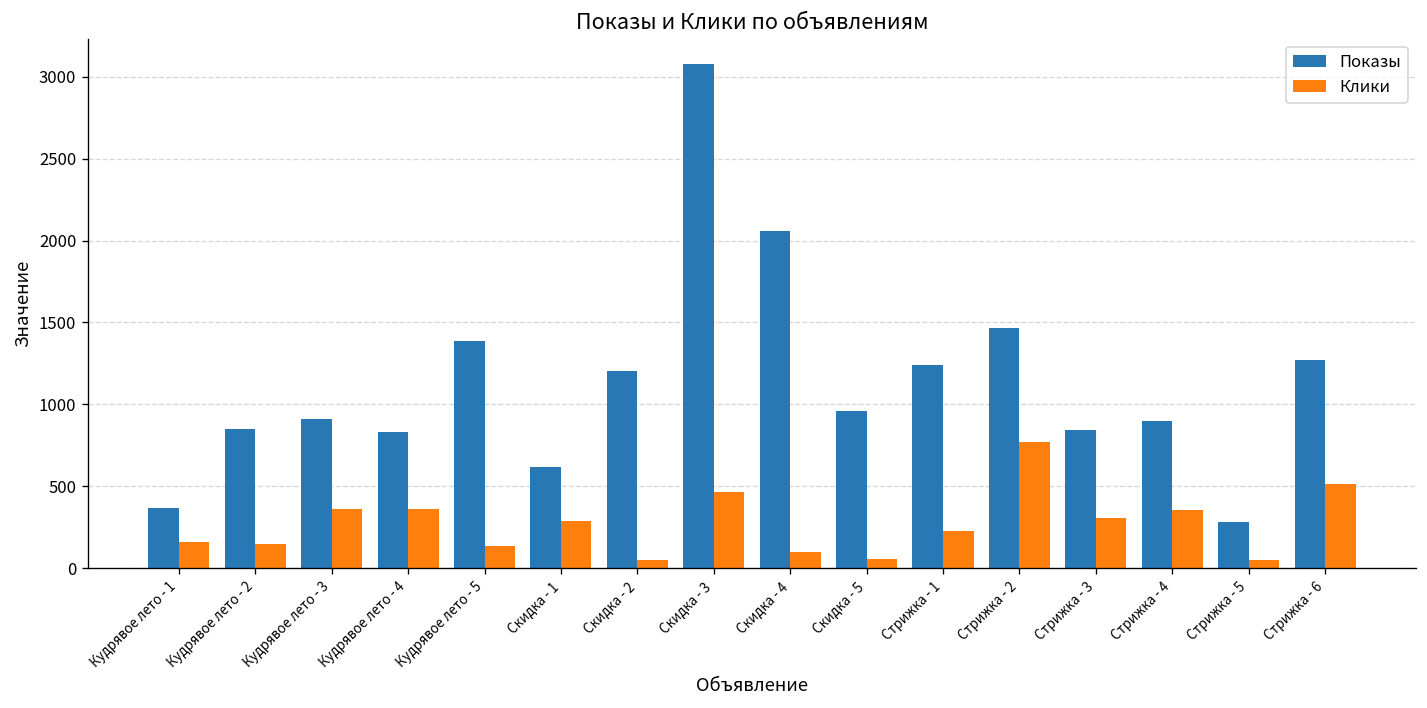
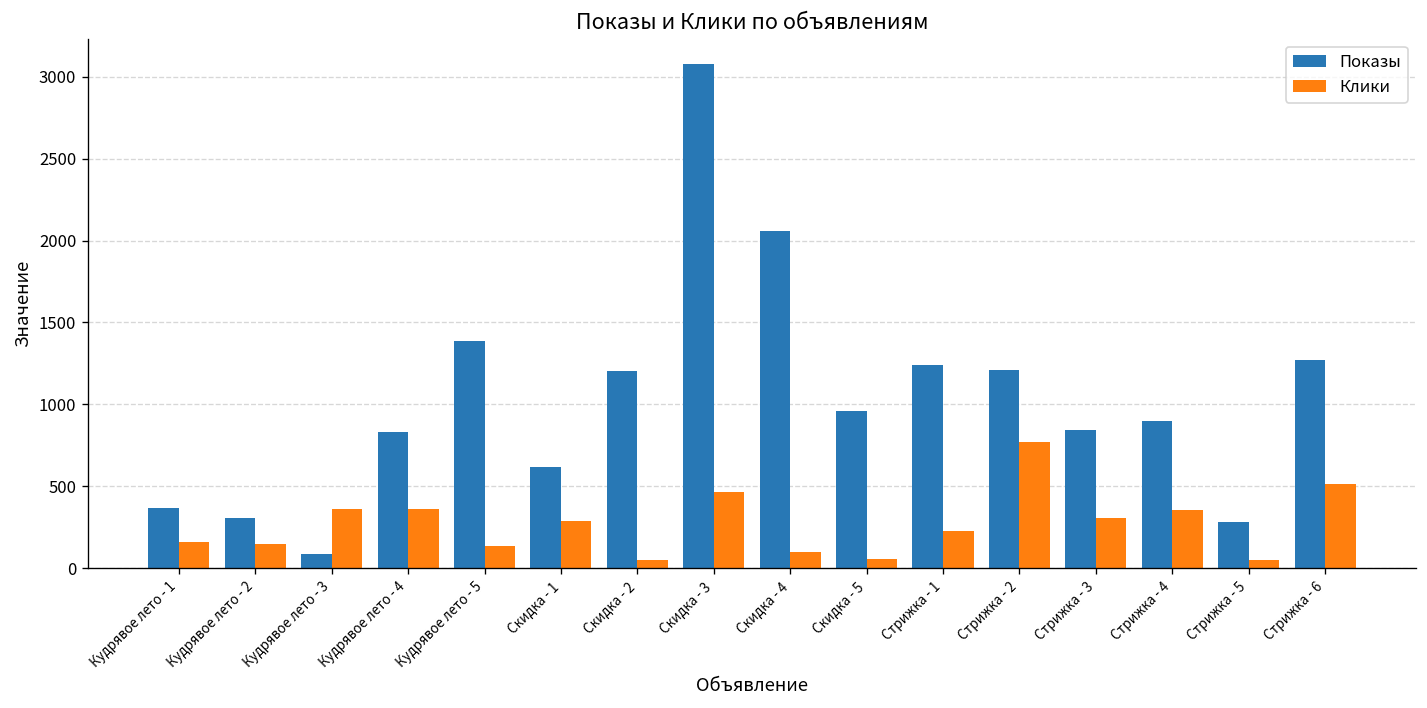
  {
    "Показы": {
      "Кудрявое лето - 1": 370,
-     "Кудрявое лето - 2": 850,
-     "Кудрявое лето - 3": 910,
+     "Кудрявое лето - 2": 300,
+     "Кудрявое лето - 3": 80,
      "Кудрявое лето - 4": 830,
      "Кудрявое лето - 5": 1390,
      "Скидка - 1": 620,
      "Скидка - 2": 1210,
      "Скидка - 3": 3080,
      "Скидка - 4": 2060,
      "Скидка - 5": 960,
      "Стрижка - 1": 1240,
-     "Стрижка - 2": 1470,
+     "Стрижка - 2": 1210,
      "Стрижка - 3": 840,
      "Стрижка - 4": 900,
      "Стрижка - 5": 280,
      "Стрижка - 6": 1270
    },
    "Клики": {
      "Кудрявое лето - 1": 160,
      "Кудрявое лето - 2": 150,
      "Кудрявое лето - 3": 360,
      "Кудрявое лето - 4": 360,
      "Кудрявое лето - 5": 130,
      "Скидка - 1": 290,
      "Скидка - 2": 50,
      "Скидка - 3": 460,
      "Скидка - 4": 100,
      "Скидка - 5": 60,
      "Стрижка - 1": 230,
      "Стрижка - 2": 770,
      "Стрижка - 3": 310,
      "Стрижка - 4": 350,
      "Стрижка - 5": 50,
      "Стрижка - 6": 520
    }
  }
